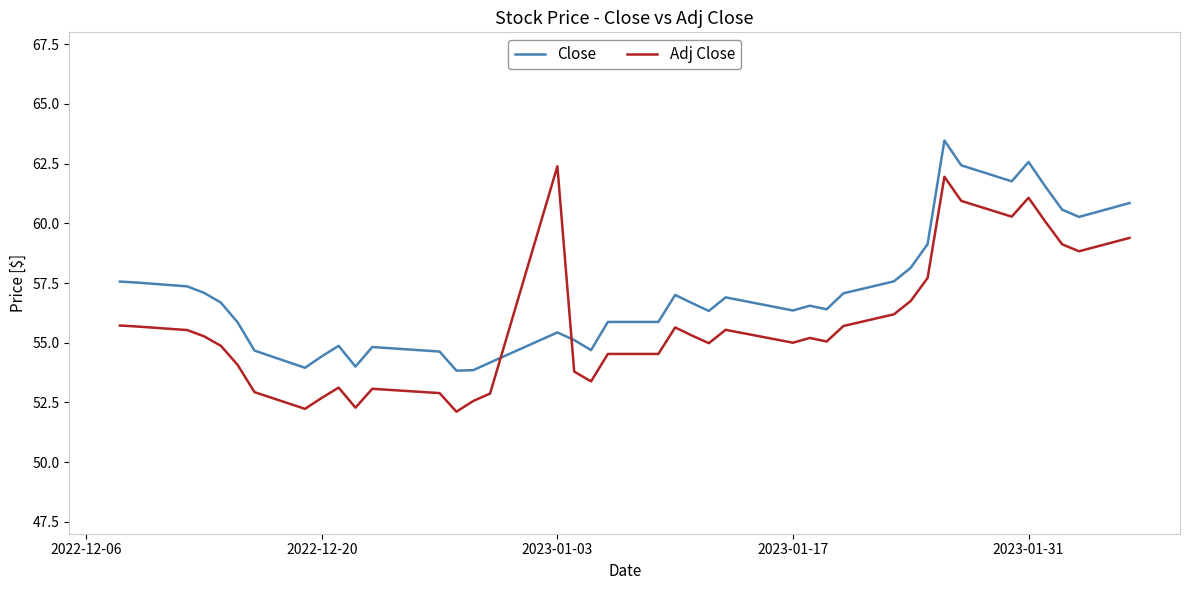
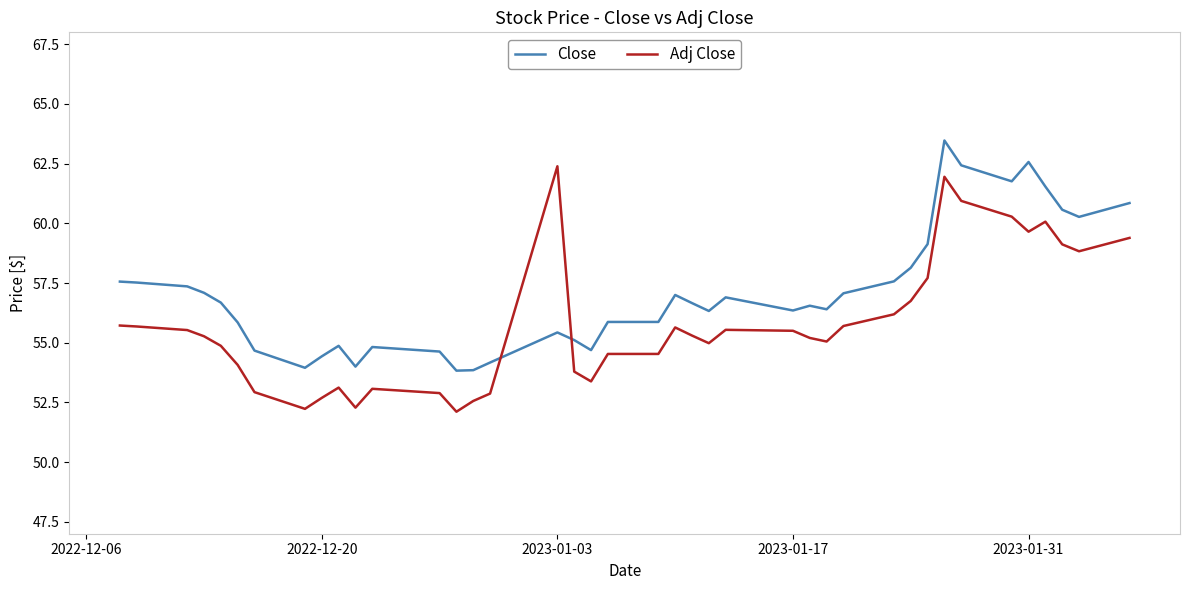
  {
    "Close": {
      "2022-12-20": 54.4,
      "2023-01-03": 55.4,
      "2023-01-17": 56.4,
      "2023-01-31": 62.6
    },
    "Adj Close": {
      "2022-12-20": 52.7,
      "2023-01-03": 62.4,
-     "2023-01-17": 55.0,
-     "2023-01-31": 61.1
+     "2023-01-17": 55.5,
+     "2023-01-31": 59.7
    }
  }
